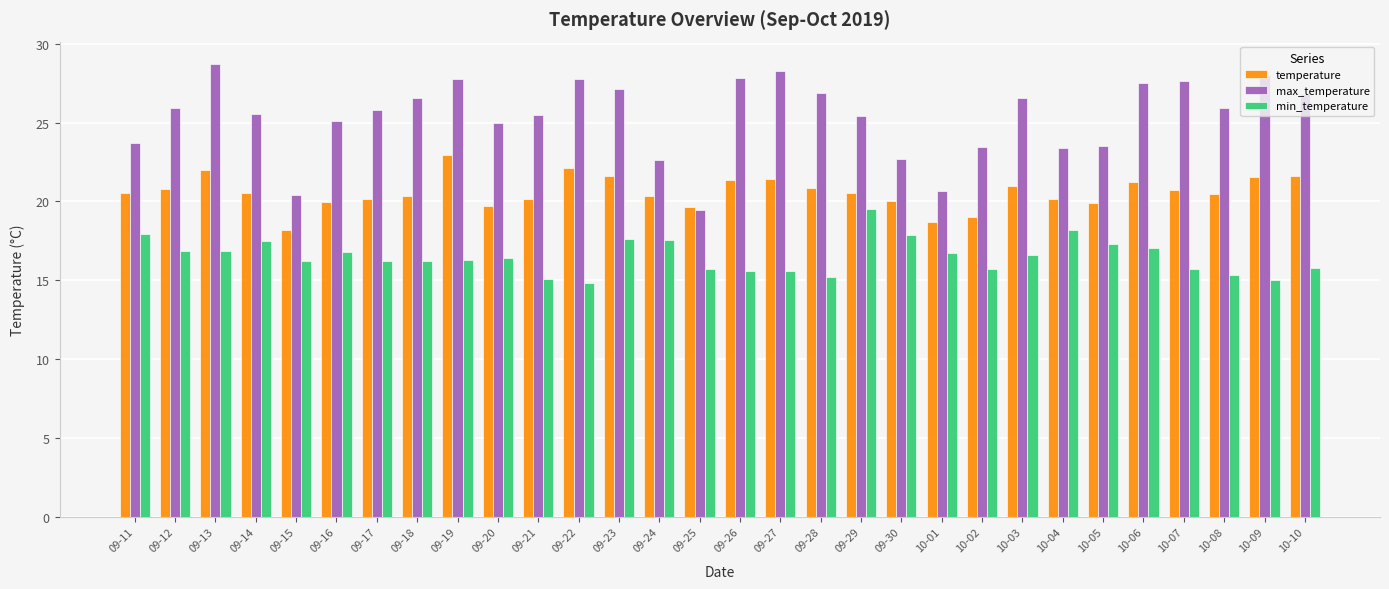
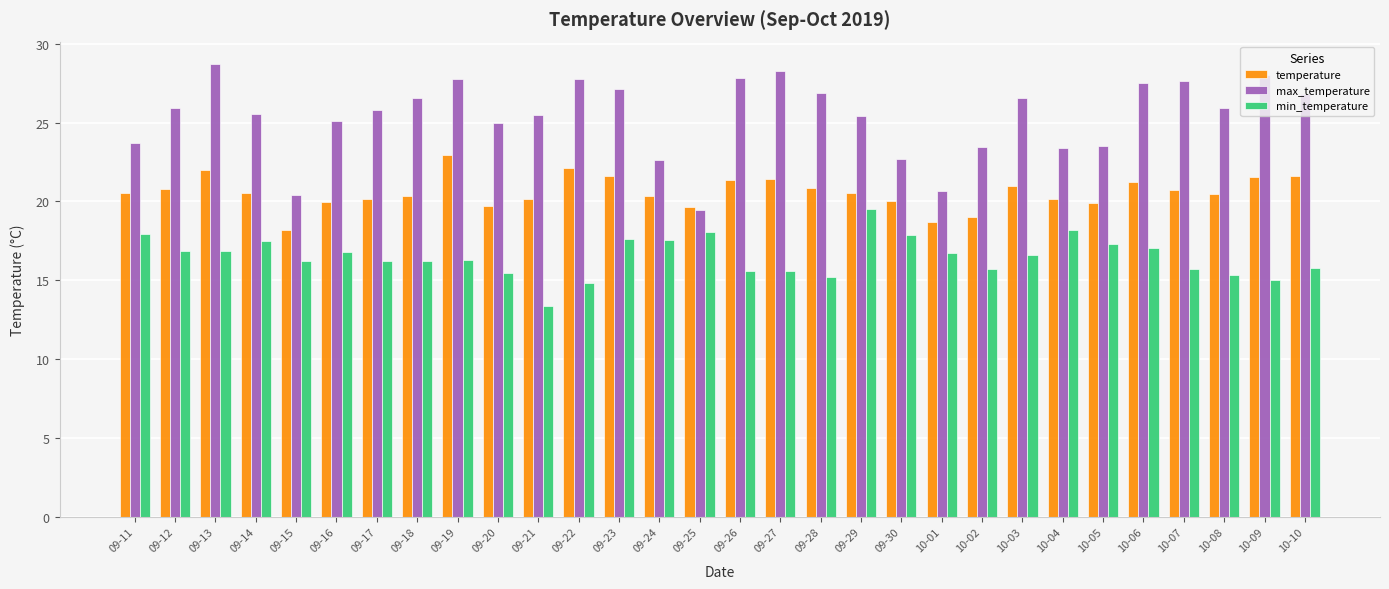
  {
    "temperature": {
      "09-11": 20.5,
      "09-12": 20.8,
      "09-13": 22.0,
      "09-14": 20.5,
      "09-15": 18.2,
      "09-16": 19.9,
      "09-17": 20.1,
      "09-18": 20.3,
      "09-19": 23.0,
      "09-20": 19.7,
      "09-21": 20.2,
      "09-22": 22.1,
      "09-23": 21.6,
      "09-24": 20.4,
      "09-25": 19.6,
      "09-26": 21.3,
      "09-27": 21.5,
      "09-28": 20.8,
      "09-29": 20.5,
      "09-30": 20.0,
      "10-01": 18.7,
      "10-02": 19.0,
      "10-03": 21.0,
      "10-04": 20.2,
      "10-05": 19.9,
      "10-06": 21.2,
      "10-07": 20.8,
      "10-08": 20.4,
      "10-09": 21.6,
      "10-10": 21.6
    },
    "max_temperature": {
      "09-11": 23.7,
      "09-12": 25.9,
      "09-13": 28.7,
      "09-14": 25.6,
      "09-15": 20.4,
      "09-16": 25.1,
      "09-17": 25.8,
      "09-18": 26.6,
      "09-19": 27.7,
      "09-20": 25.0,
      "09-21": 25.5,
      "09-22": 27.8,
      "09-23": 27.2,
      "09-24": 22.6,
      "09-25": 19.5,
      "09-26": 27.8,
      "09-27": 28.3,
      "09-28": 26.9,
      "09-29": 25.4,
      "09-30": 22.7,
      "10-01": 20.7,
      "10-02": 23.5,
      "10-03": 26.6,
      "10-04": 23.4,
      "10-05": 23.5,
      "10-06": 27.5,
      "10-07": 27.6,
      "10-08": 25.9
    },
    "min_temperature": {
      "09-11": 18.0,
      "09-12": 16.8,
      "09-13": 16.8,
      "09-14": 17.5,
      "09-15": 16.2,
      "09-16": 16.8,
      "09-17": 16.3,
      "09-18": 16.2,
      "09-19": 16.3,
-     "09-20": 16.4,
-     "09-21": 15.1,
+     "09-20": 15.5,
+     "09-21": 13.3,
      "09-22": 14.8,
      "09-23": 17.6,
      "09-24": 17.6,
-     "09-25": 15.7,
+     "09-25": 18.1,
      "09-26": 15.6,
      "09-27": 15.6,
      "09-28": 15.2,
      "09-29": 19.5,
      "09-30": 17.9,
      "10-01": 16.8,
      "10-02": 15.7,
      "10-03": 16.6,
      "10-04": 18.2,
      "10-05": 17.3,
      "10-06": 17.0,
      "10-07": 15.7,
      "10-08": 15.4,
      "10-09": 15.0,
      "10-10": 15.8
    }
  }
